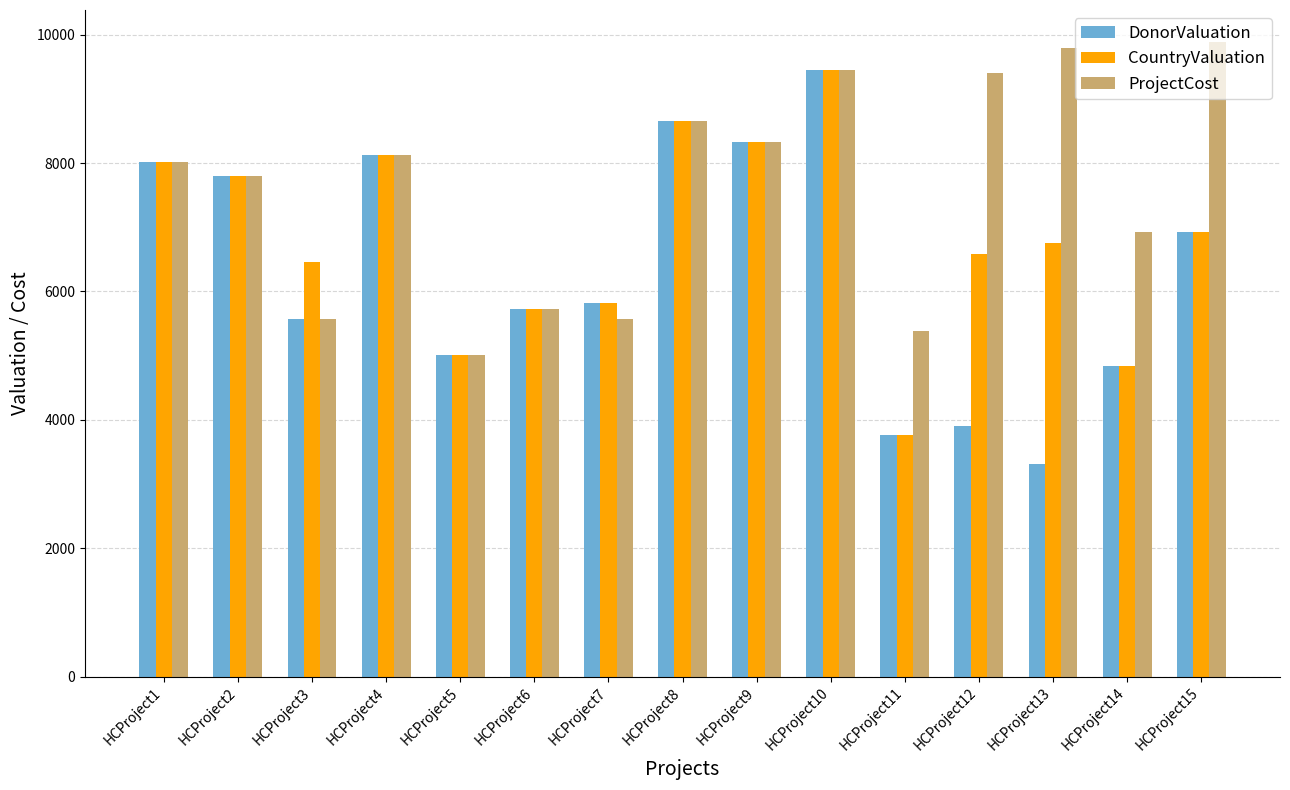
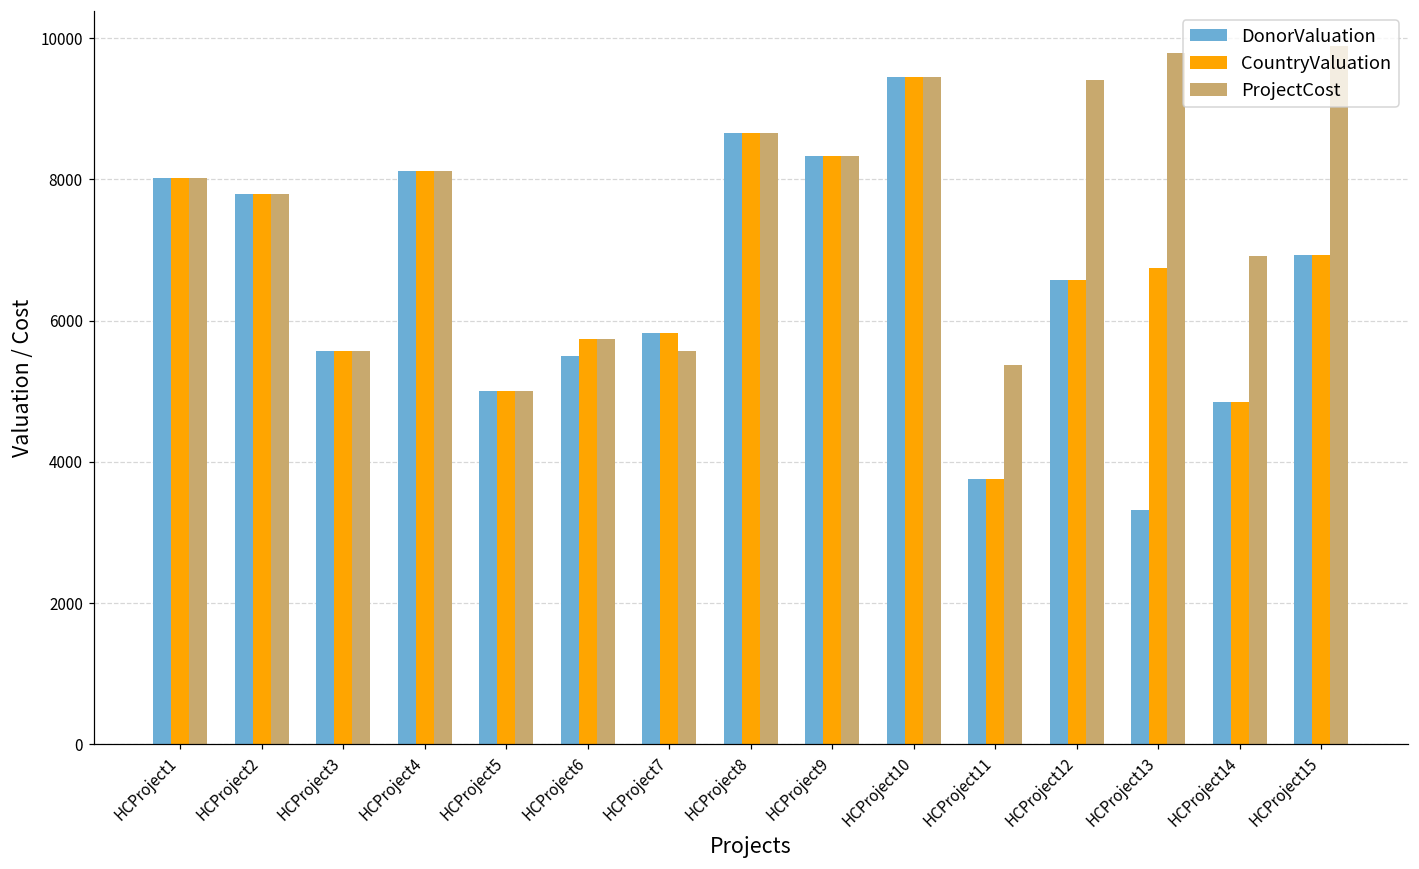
  {
    "DonorValuation": {
      "HCProject1": 8000,
      "HCProject2": 7800,
      "HCProject3": 5600,
      "HCProject4": 8100,
      "HCProject5": 5000,
-     "HCProject6": 5700,
+     "HCProject6": 5500,
      "HCProject7": 5800,
      "HCProject8": 8700,
      "HCProject9": 8300,
      "HCProject10": 9500,
      "HCProject11": 3800,
-     "HCProject12": 3900,
+     "HCProject12": 6600,
      "HCProject13": 3300,
      "HCProject14": 4800,
      "HCProject15": 6900
    },
    "CountryValuation": {
      "HCProject1": 8000,
      "HCProject2": 7800,
-     "HCProject3": 6500,
+     "HCProject3": 5600,
      "HCProject4": 8100,
      "HCProject5": 5000,
      "HCProject6": 5700,
      "HCProject7": 5800,
      "HCProject8": 8700,
      "HCProject9": 8300,
      "HCProject10": 9500,
      "HCProject11": 3800,
      "HCProject12": 6600,
      "HCProject13": 6800,
      "HCProject14": 4800,
      "HCProject15": 6900
    },
    "ProjectCost": {
      "HCProject1": 8000,
      "HCProject2": 7800,
      "HCProject3": 5600,
      "HCProject4": 8100,
      "HCProject5": 5000,
      "HCProject6": 5700,
      "HCProject7": 5600,
      "HCProject8": 8700,
      "HCProject9": 8300,
      "HCProject10": 9500,
      "HCProject11": 5400,
      "HCProject12": 9400,
      "HCProject13": 9800,
      "HCProject14": 6900
    }
  }
